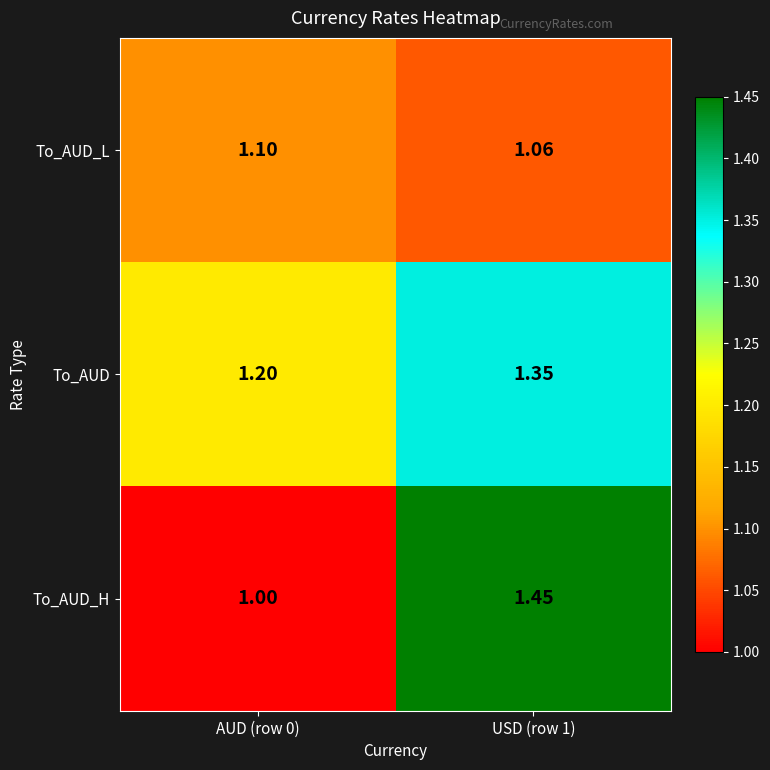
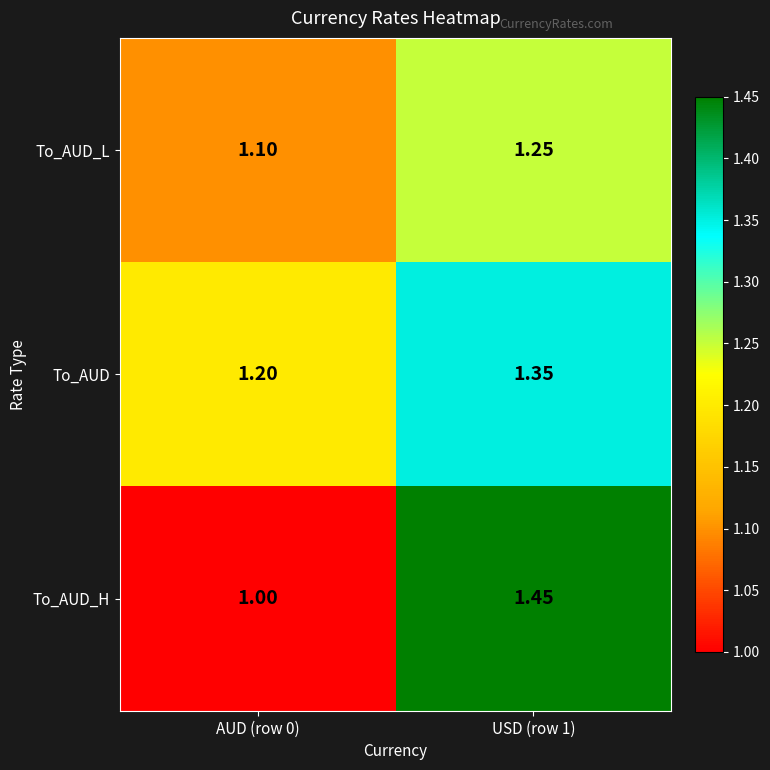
  {
    "To_AUD_L": {
      "AUD (row 0)": 1.10,
-     "USD (row 1)": 1.06
+     "USD (row 1)": 1.25
    },
    "To_AUD": {
      "AUD (row 0)": 1.20,
      "USD (row 1)": 1.35
    },
    "To_AUD_H": {
      "AUD (row 0)": 1.00,
      "USD (row 1)": 1.45
    }
  }
